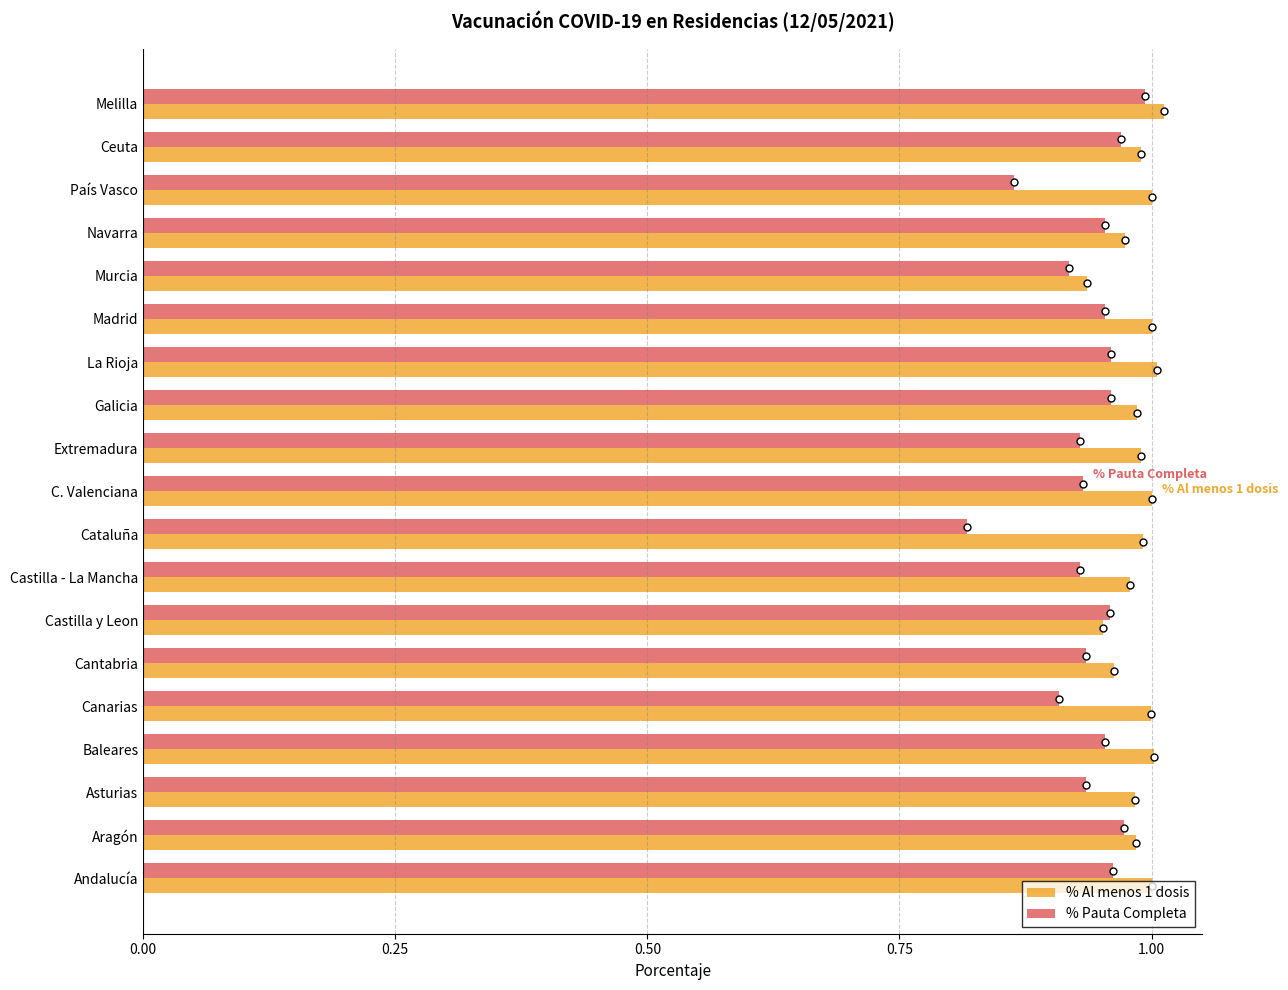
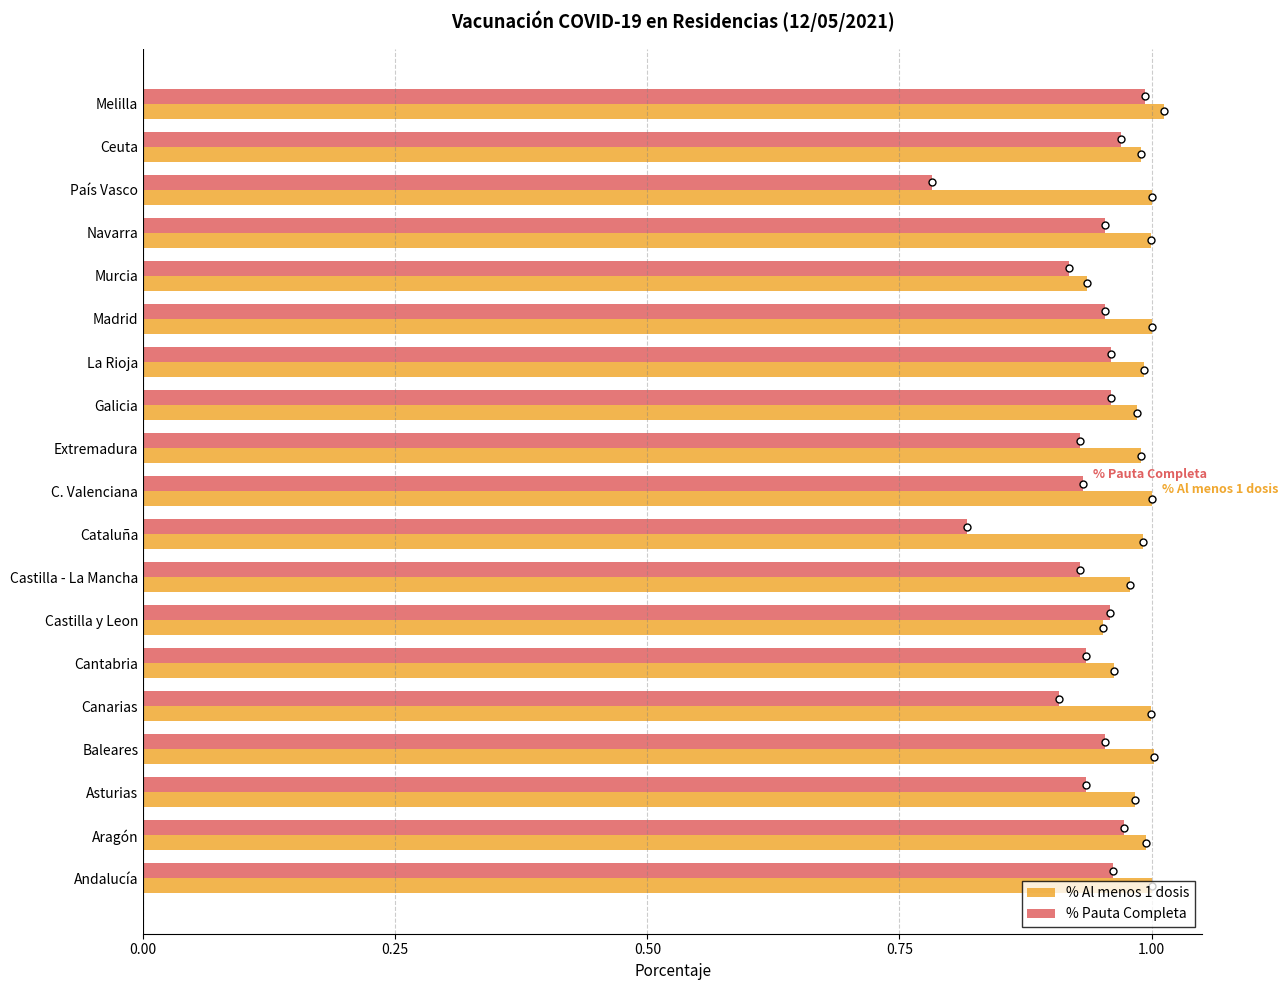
  {
    "% Al menos 1 dosis": {
      "Melilla": 1.012,
      "Ceuta": 0.990,
      "País Vasco": 1.000,
-     "Navarra": 0.974,
+     "Navarra": 0.999,
      "Murcia": 0.936,
      "Madrid": 1.000,
-     "La Rioja": 1.005,
+     "La Rioja": 0.993,
      "Galicia": 0.985,
      "Extremadura": 0.989,
      "Cataluña": 0.992,
      "Castilla - La Mancha": 0.978,
      "Castilla y Leon": 0.952,
      "Cantabria": 0.963,
      "Canarias": 0.999,
      "Baleares": 1.002,
      "Asturias": 0.984,
-     "Aragón": 0.985
+     "Aragón": 0.994
    },
    "% Pauta Completa": {
      "Melilla": 0.994,
      "Ceuta": 0.970,
-     "País Vasco": 0.864,
+     "País Vasco": 0.782,
      "Navarra": 0.954,
      "Murcia": 0.918,
      "Madrid": 0.954,
      "La Rioja": 0.960,
      "Galicia": 0.960,
      "Extremadura": 0.929,
      "C. Valenciana": 0.932,
      "Cataluña": 0.817,
      "Castilla - La Mancha": 0.929,
      "Castilla y Leon": 0.959,
      "Cantabria": 0.935,
      "Canarias": 0.908,
      "Baleares": 0.954,
      "Asturias": 0.935,
      "Aragón": 0.973,
      "Andalucía": 0.962
    }
  }
